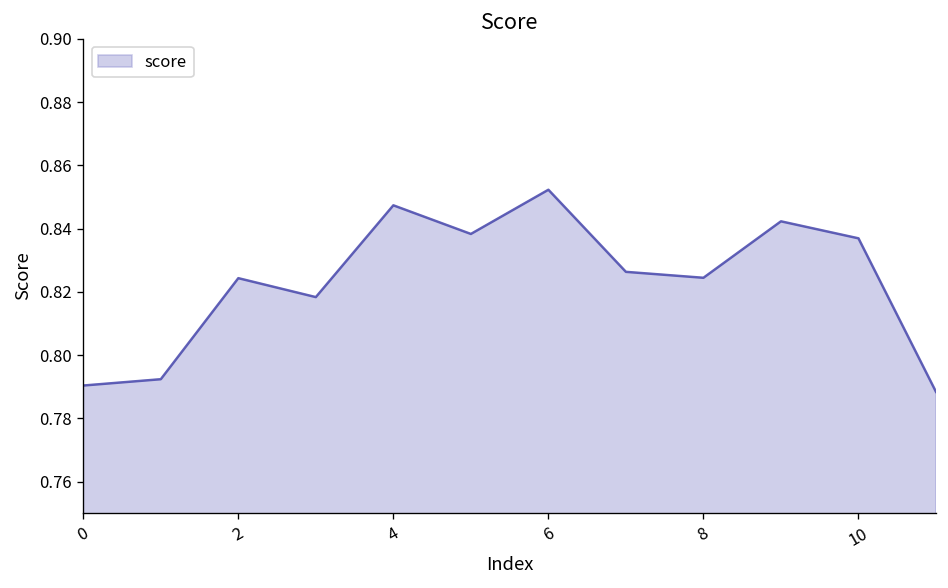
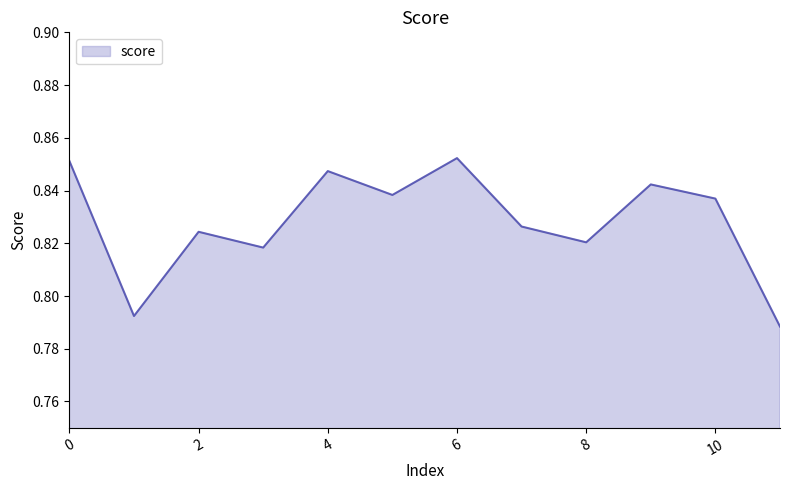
  {
-   "0": 0.790,
+   "0": 0.851,
    "2": 0.824,
    "4": 0.847,
    "6": 0.852,
-   "8": 0.824,
+   "8": 0.820,
    "10": 0.837
  }
